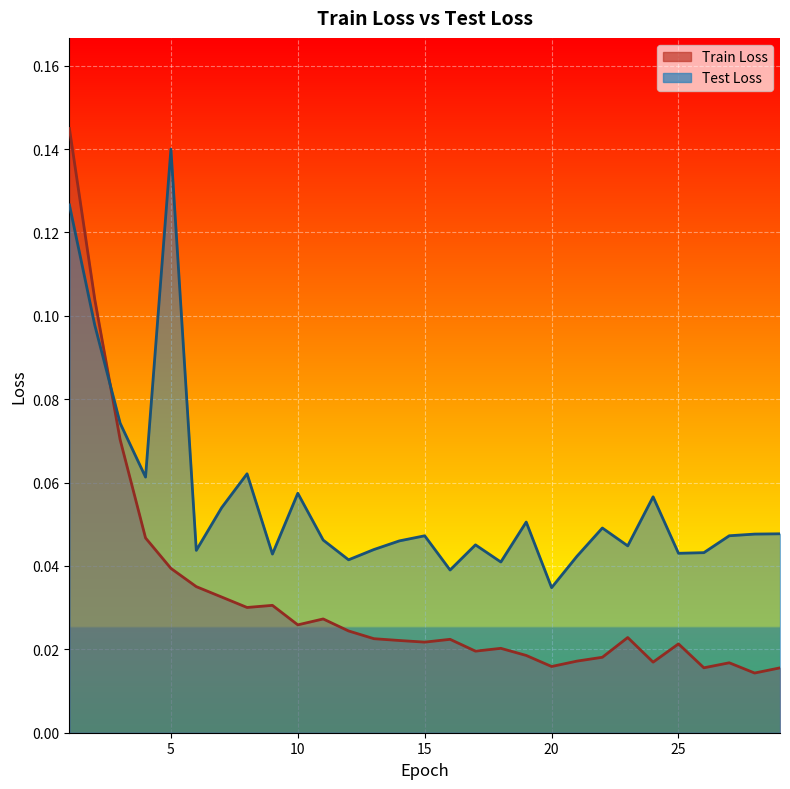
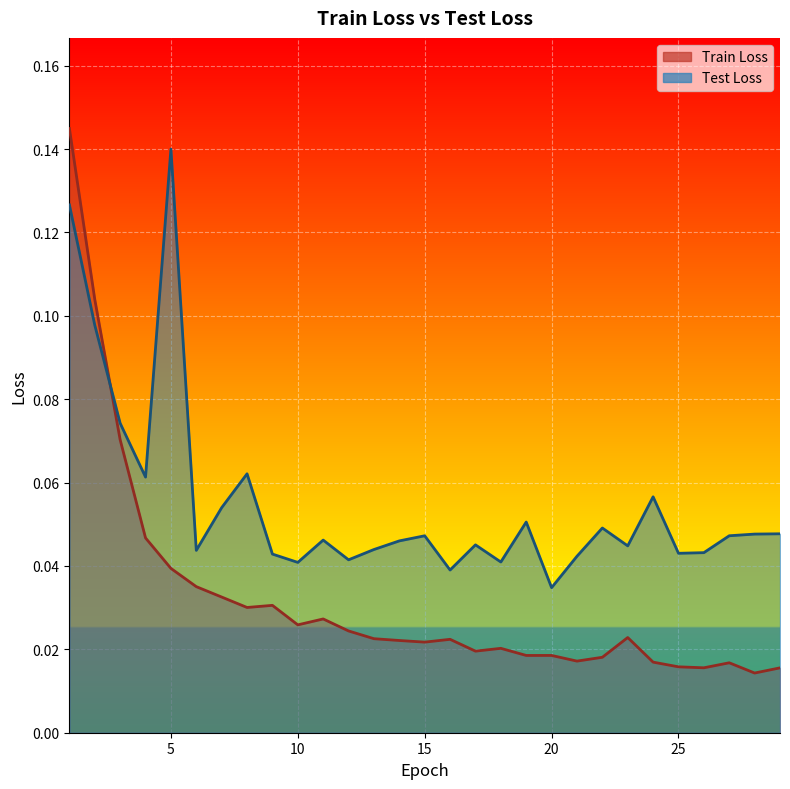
  {
    "Train Loss": {
      "5": 0.039,
      "10": 0.026,
      "15": 0.022,
-     "20": 0.016,
-     "25": 0.021
+     "20": 0.019,
+     "25": 0.016
    },
    "Test Loss": {
      "5": 0.140,
-     "10": 0.057,
+     "10": 0.041,
      "15": 0.047,
      "20": 0.035,
      "25": 0.043
    }
  }
